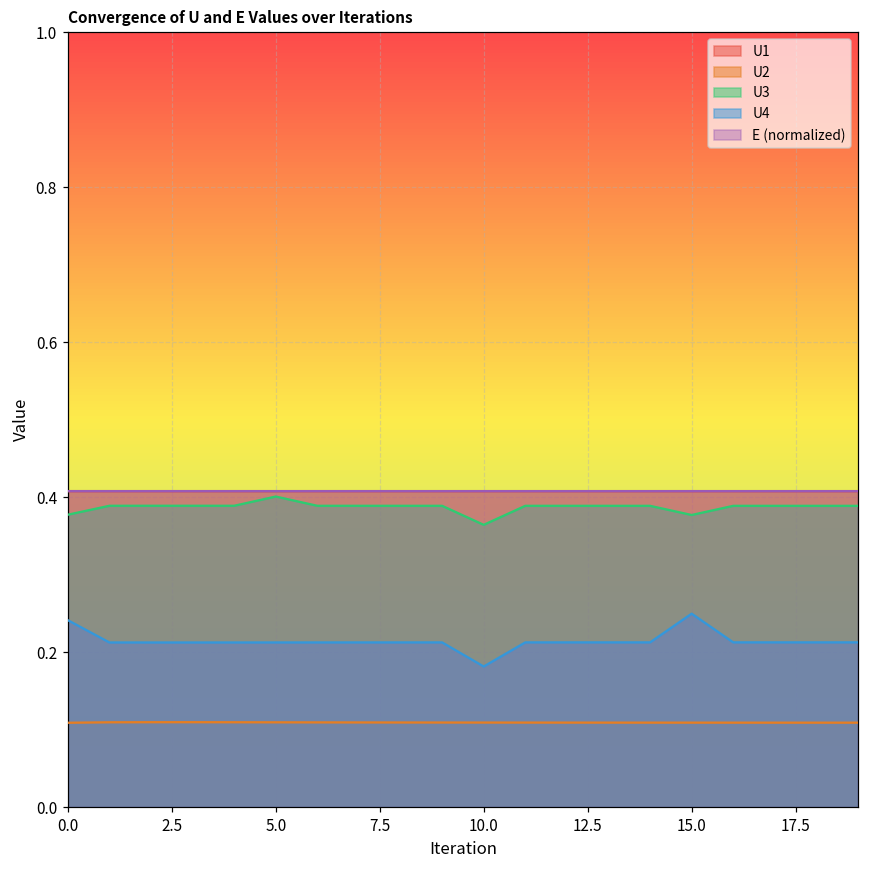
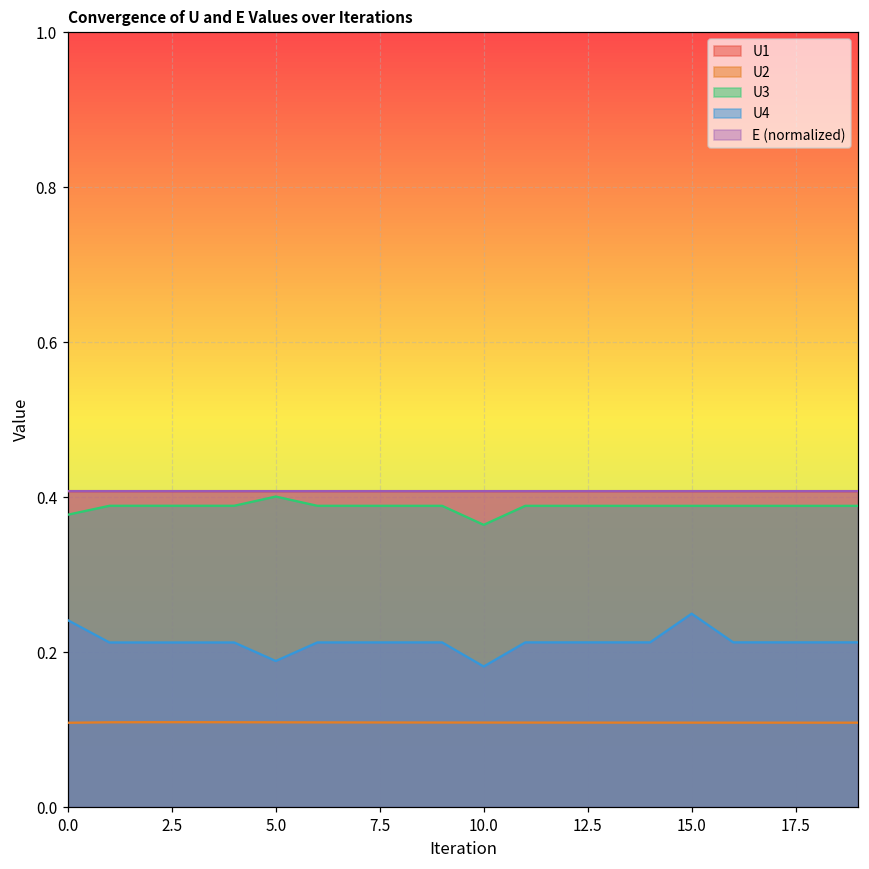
  {
    "E (normalized)": {
      "0.0": 0.41,
      "5.0": 0.41,
      "10.0": 0.41,
      "15.0": 0.41
    },
    "U2": {
      "0.0": 0.11,
      "5.0": 0.11,
      "10.0": 0.11,
      "15.0": 0.11
    },
    "U3": {
      "0.0": 0.38,
      "5.0": 0.40,
      "10.0": 0.36,
-     "15.0": 0.38
+     "15.0": 0.39
    },
    "U4": {
      "0.0": 0.24,
-     "5.0": 0.21,
+     "5.0": 0.19,
      "10.0": 0.18,
      "15.0": 0.25
    }
  }
